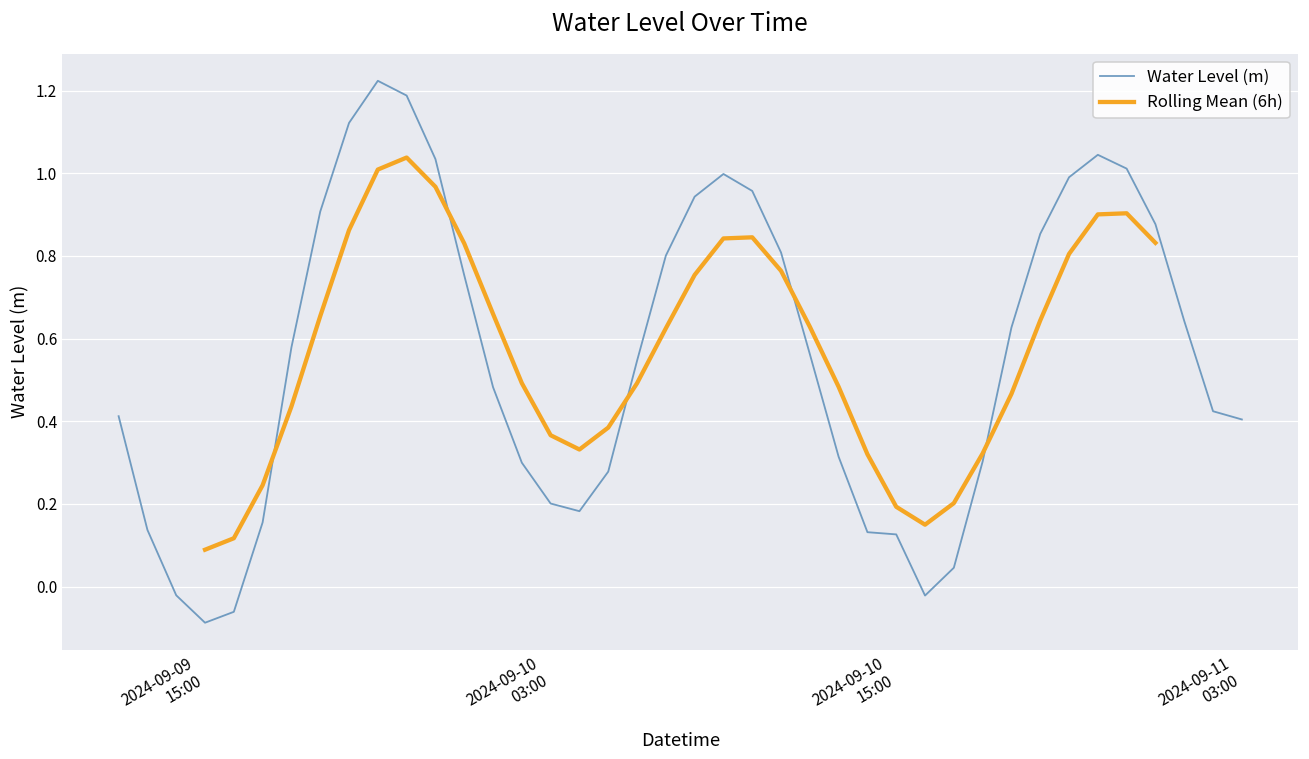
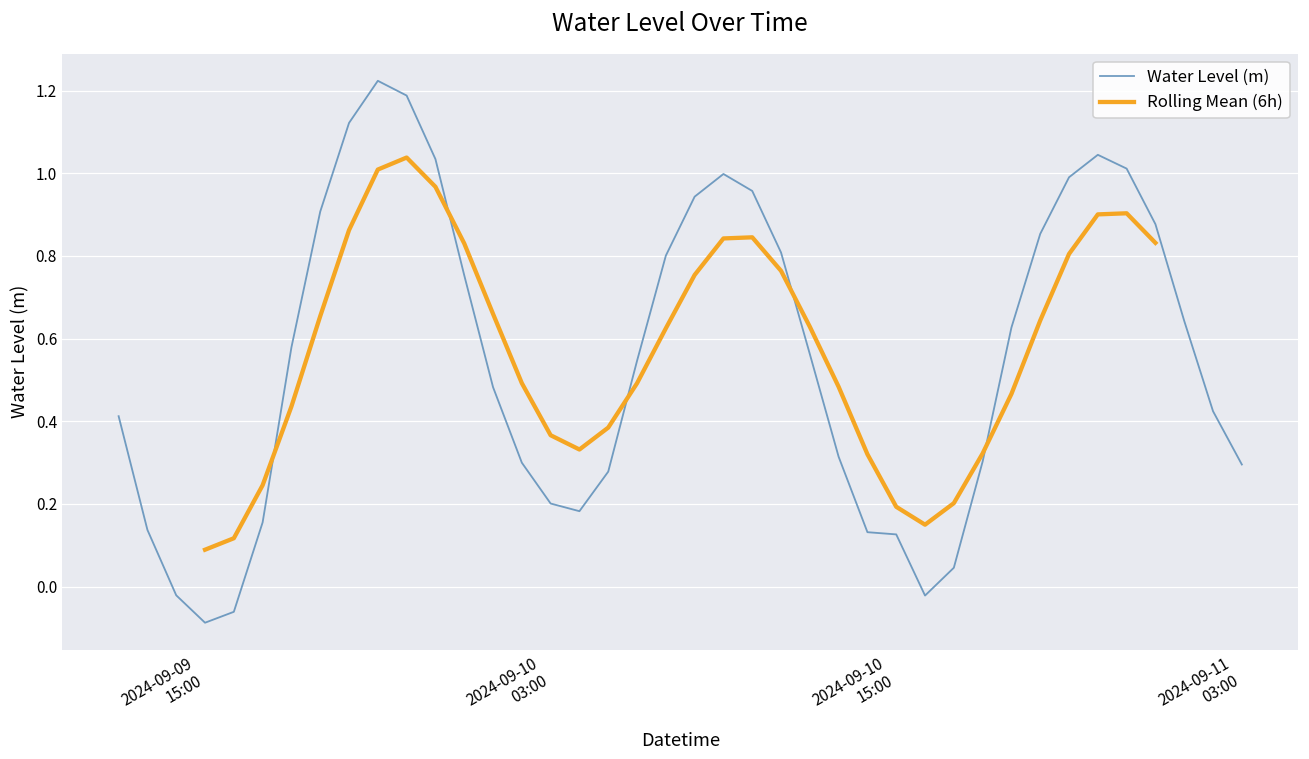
  {
    "Water Level (m)": {
      "2024-09-09 15:00": -0.09,
      "2024-09-10 03:00": 0.20,
      "2024-09-10 15:00": 0.13,
-     "2024-09-11 03:00": 0.40
+     "2024-09-11 03:00": 0.30
    },
    "Rolling Mean (6h)": {
      "2024-09-09 15:00": 0.09,
      "2024-09-10 03:00": 0.37,
      "2024-09-10 15:00": 0.19
    }
  }
